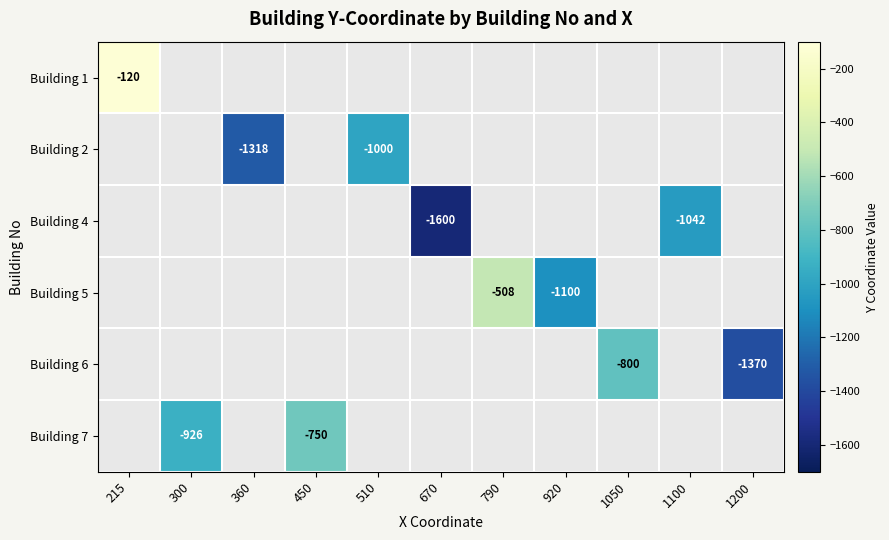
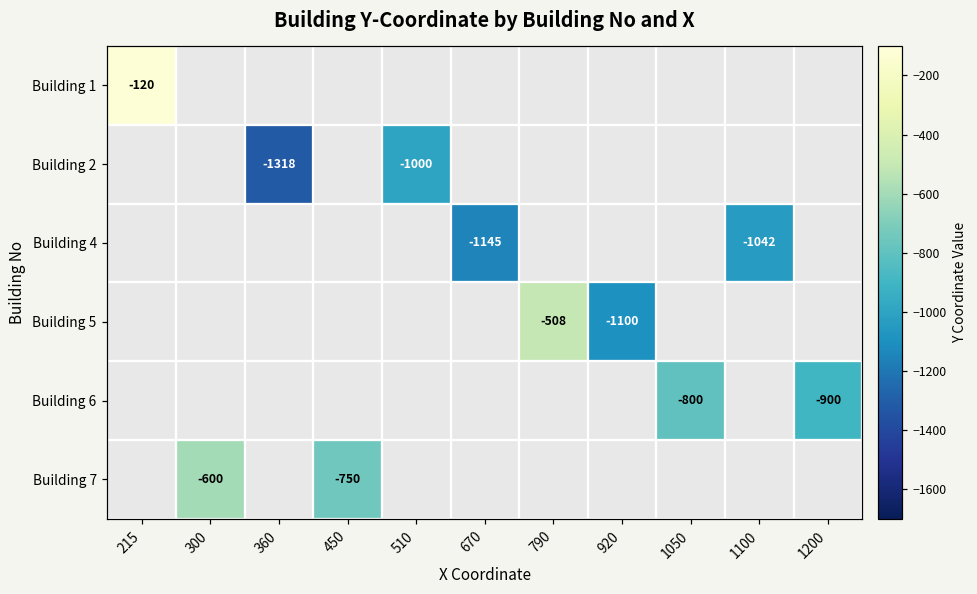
  {
    "Building 1": {
      "215": -120
    },
    "Building 2": {
      "360": -1318,
      "510": -1000
    },
    "Building 4": {
-     "670": -1600,
+     "670": -1145,
      "1100": -1042
    },
    "Building 5": {
      "790": -508,
      "920": -1100
    },
    "Building 6": {
      "1050": -800,
-     "1200": -1370
+     "1200": -900
    },
    "Building 7": {
-     "300": -926,
+     "300": -600,
      "450": -750
    }
  }
